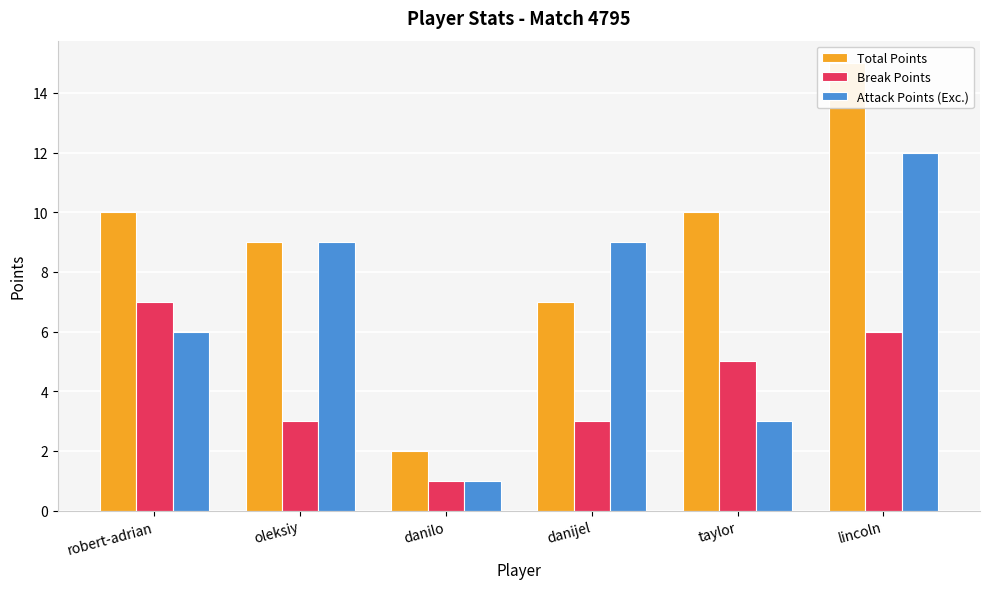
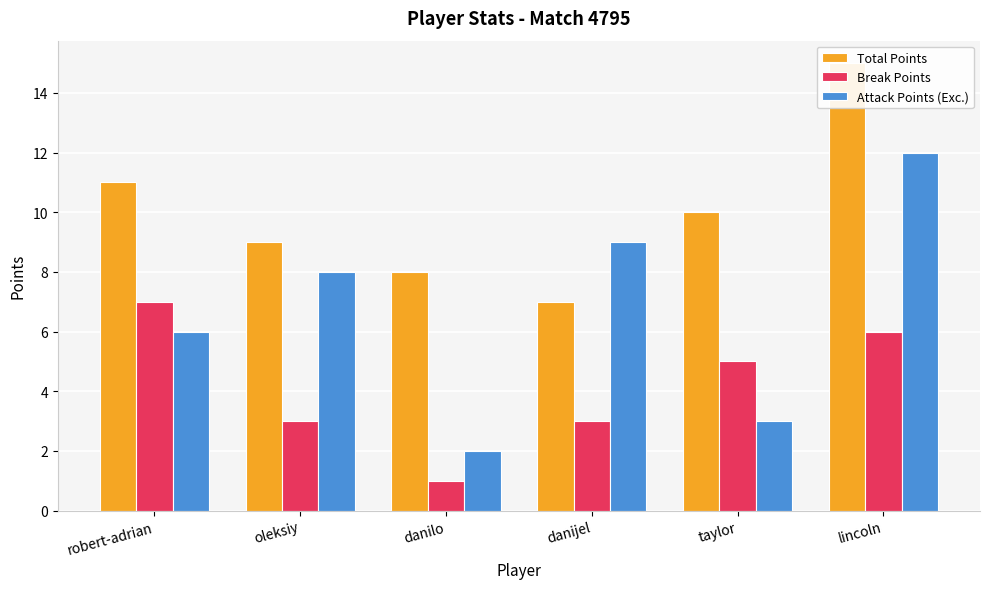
  {
    "Total Points": {
-     "robert-adrian": 10,
+     "robert-adrian": 11,
      "oleksiy": 9,
-     "danilo": 2,
+     "danilo": 8,
      "danijel": 7,
      "taylor": 10
    },
    "Break Points": {
      "robert-adrian": 7,
      "oleksiy": 3,
      "danilo": 1,
      "danijel": 3,
      "taylor": 5,
      "lincoln": 6
    },
    "Attack Points (Exc.)": {
      "robert-adrian": 6,
-     "oleksiy": 9,
-     "danilo": 1,
+     "oleksiy": 8,
+     "danilo": 2,
      "danijel": 9,
      "taylor": 3,
      "lincoln": 12
    }
  }
